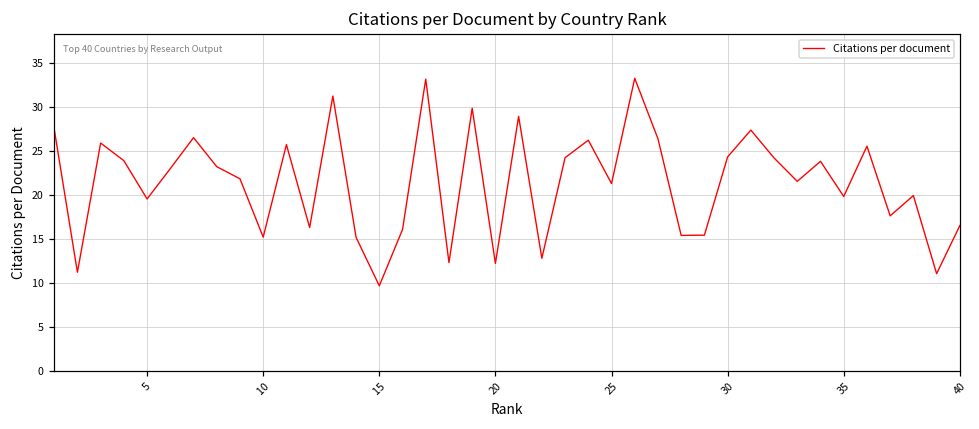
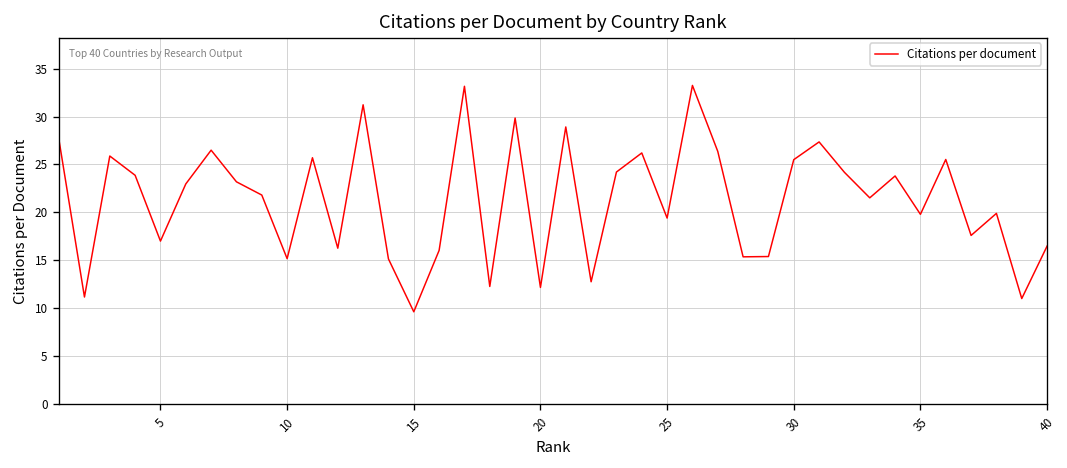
  {
-   "5": 20,
+   "5": 17,
    "10": 15,
    "15": 10,
    "20": 12,
-   "25": 21,
-   "30": 24,
+   "25": 19,
+   "30": 26,
    "35": 20,
    "40": 16
  }
